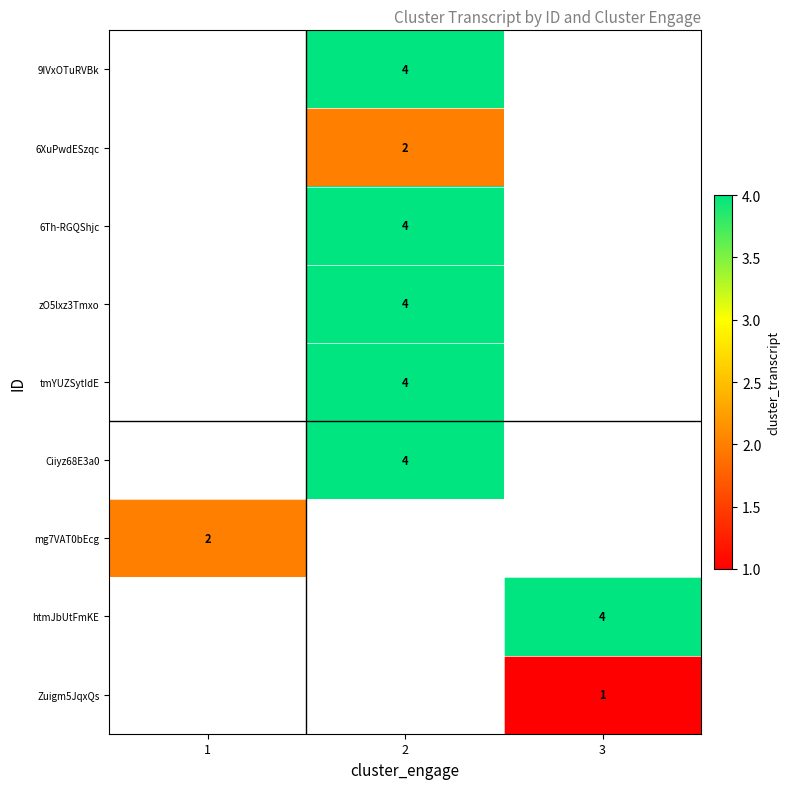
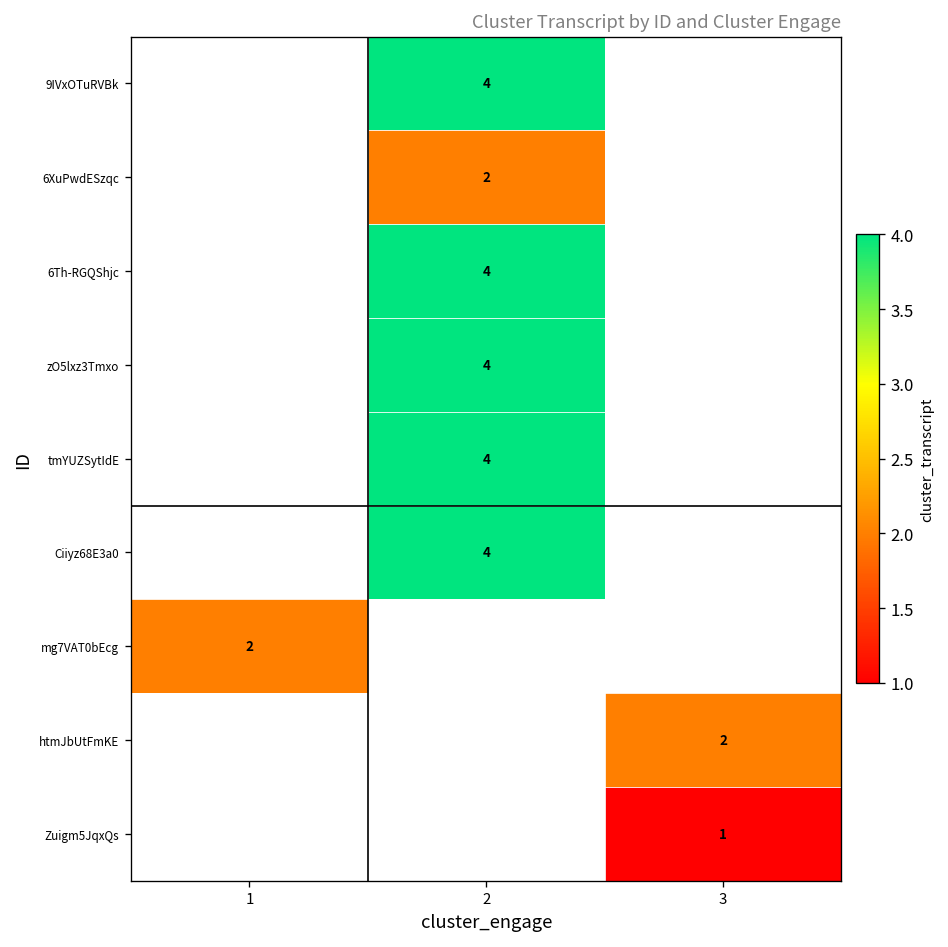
  {
    "9IVxOTuRVBk": {
      "2": 4
    },
    "6XuPwdESzqc": {
      "2": 2
    },
    "6Th-RGQShjc": {
      "2": 4
    },
    "zO5lxz3Tmxo": {
      "2": 4
    },
    "tmYUZSytIdE": {
      "2": 4
    },
    "Ciiyz68E3a0": {
      "2": 4
    },
    "mg7VAT0bEcg": {
      "1": 2
    },
    "htmJbUtFmKE": {
-     "3": 4
+     "3": 2
    },
    "Zuigm5JqxQs": {
      "3": 1
    }
  }
